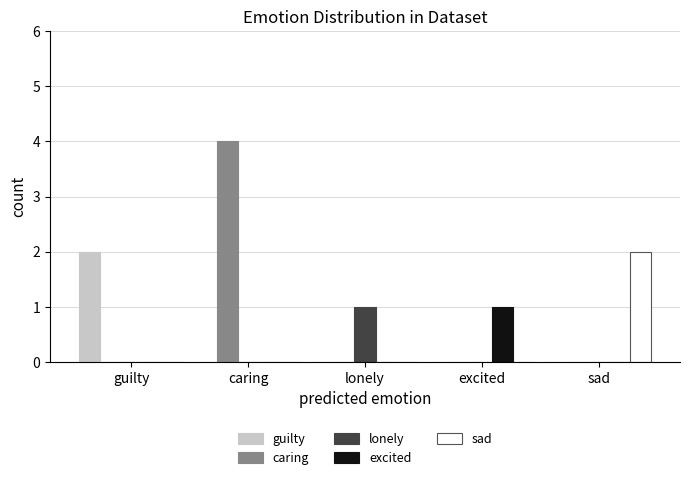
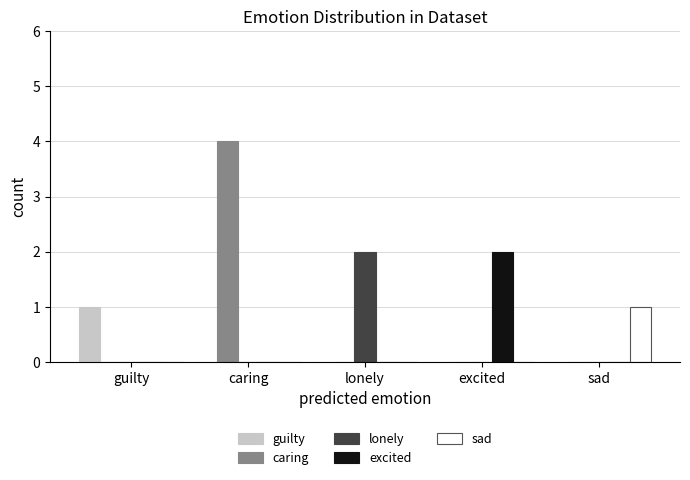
  {
    "guilty": {
-     "guilty": 2,
+     "guilty": 1,
      "caring": 0,
      "lonely": 0,
      "excited": 0,
      "sad": 0
    },
    "caring": {
      "guilty": 0,
      "caring": 4,
      "lonely": 0,
      "excited": 0,
      "sad": 0
    },
    "lonely": {
      "guilty": 0,
      "caring": 0,
-     "lonely": 1,
+     "lonely": 2,
      "excited": 0,
      "sad": 0
    },
    "excited": {
      "guilty": 0,
      "caring": 0,
      "lonely": 0,
-     "excited": 1,
+     "excited": 2,
      "sad": 0
    },
    "sad": {
      "guilty": 0,
      "caring": 0,
      "lonely": 0,
      "excited": 0,
-     "sad": 2
+     "sad": 1
    }
  }
